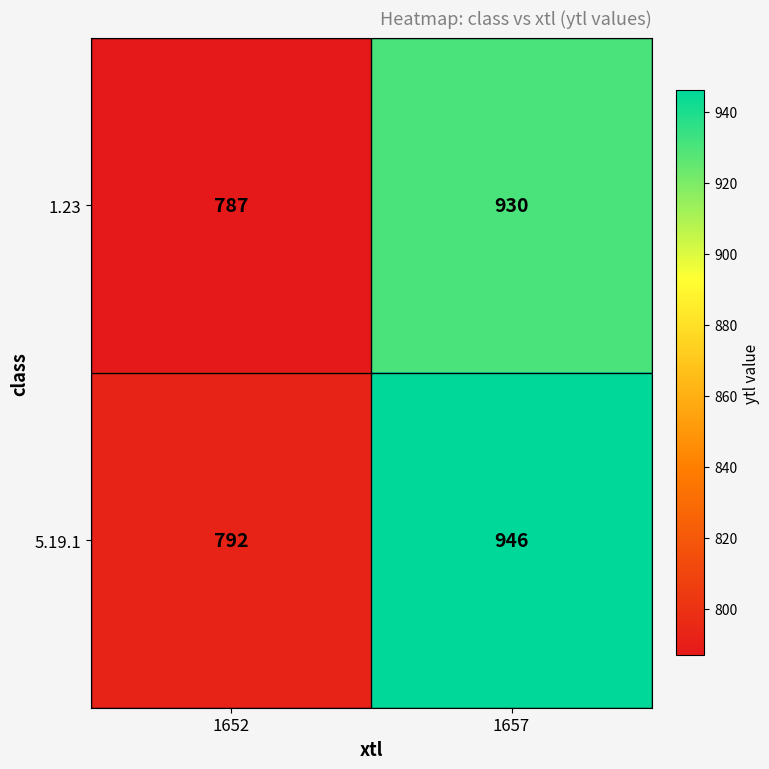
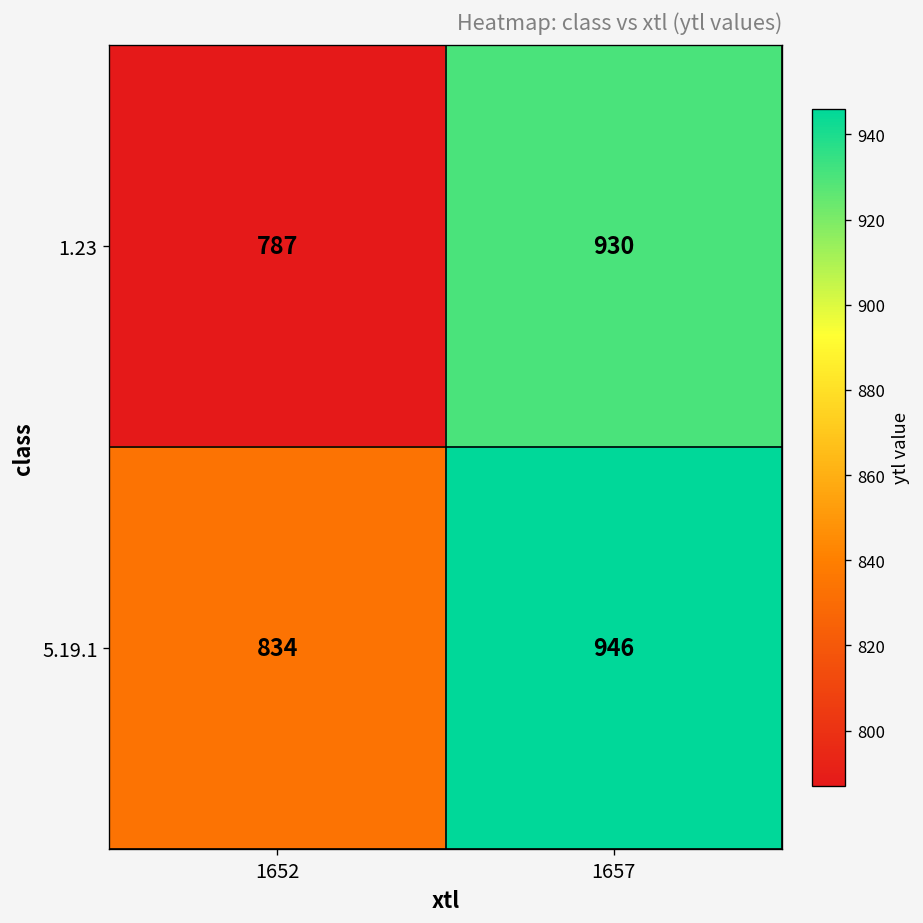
  {
    "1.23": {
      "1652": 787,
      "1657": 930
    },
    "5.19.1": {
-     "1652": 792,
+     "1652": 834,
      "1657": 946
    }
  }
